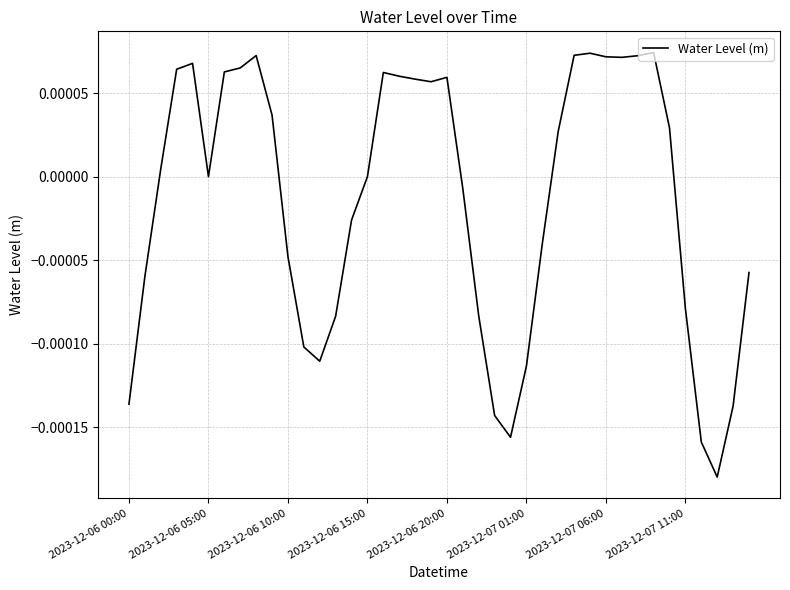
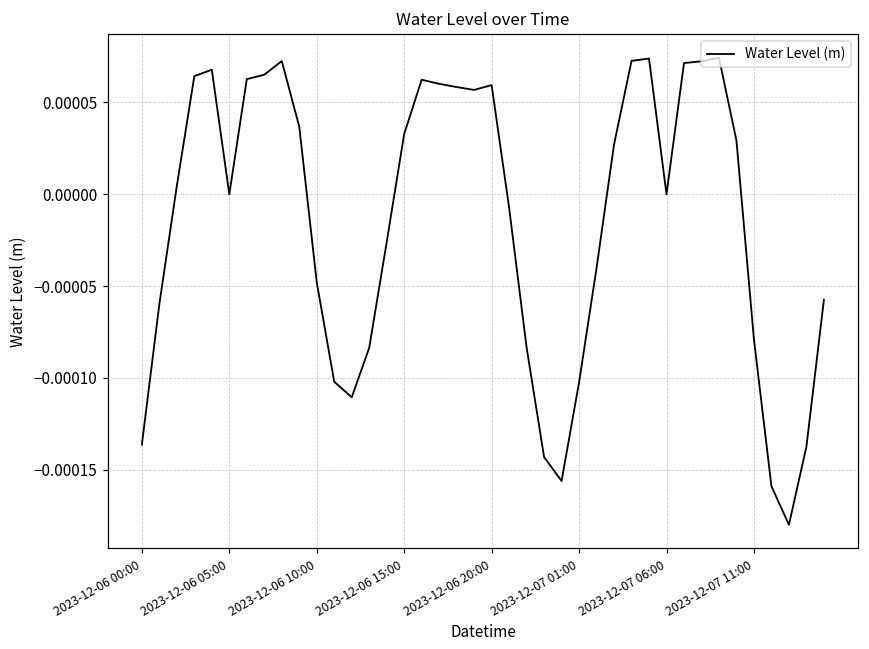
  {
    "2023-12-06 00:00": -0.000136,
    "2023-12-06 05:00": 0.000000,
    "2023-12-06 10:00": -0.000048,
-   "2023-12-06 15:00": 0.00000,
+   "2023-12-06 15:00": 0.00003,
    "2023-12-06 20:00": 0.000059,
-   "2023-12-07 01:00": -0.000113,
-   "2023-12-07 06:00": 0.0001,
+   "2023-12-07 01:00": -0.000102,
+   "2023-12-07 06:00": 0.0000,
    "2023-12-07 11:00": -0.000079
  }
